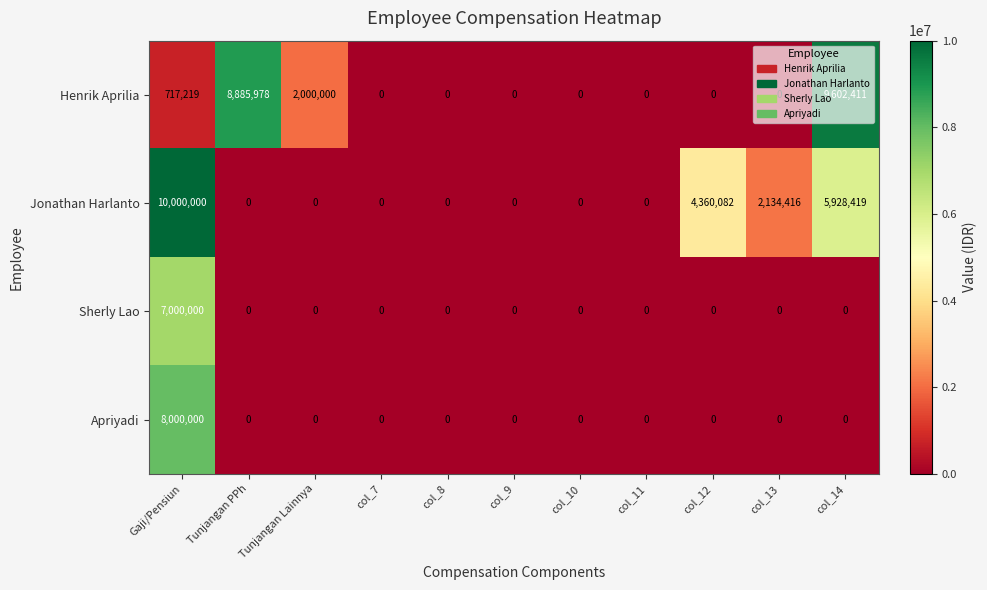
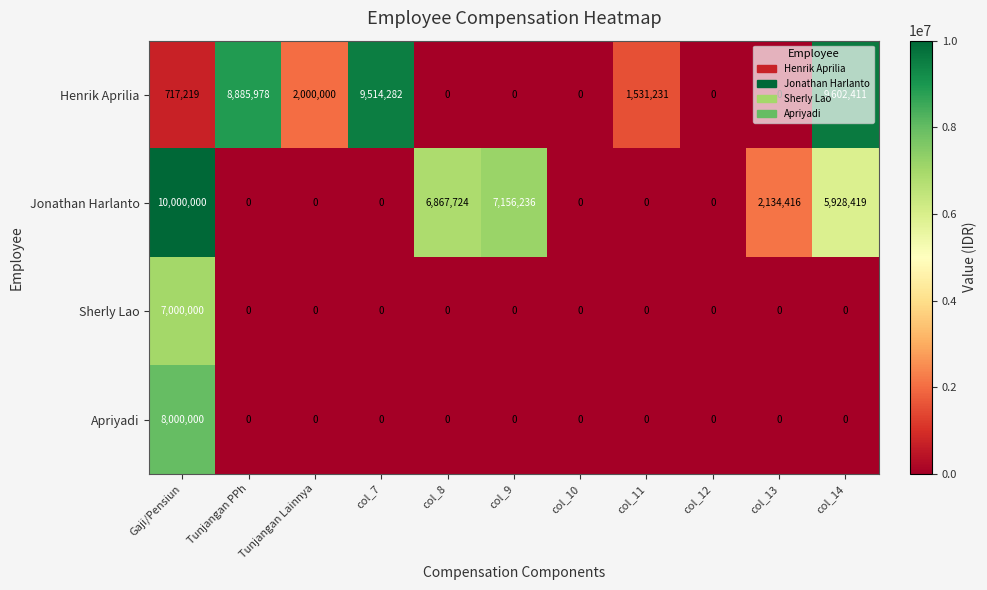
  {
    "Henrik Aprilia": {
      "Gaji/Pensiun": "717,219",
      "Tunjangan PPh": "8,885,978",
      "Tunjangan Lainnya": "2,000,000",
-     "col_7": "0",
+     "col_7": "9,514,282",
      "col_8": "0",
      "col_9": "0",
      "col_10": "0",
-     "col_11": "0",
+     "col_11": "1,531,231",
      "col_12": "0"
    },
    "Jonathan Harlanto": {
      "Gaji/Pensiun": "10,000,000",
      "Tunjangan PPh": "0",
      "Tunjangan Lainnya": "0",
      "col_7": "0",
-     "col_8": "0",
-     "col_9": "0",
+     "col_8": "6,867,724",
+     "col_9": "7,156,236",
      "col_10": "0",
      "col_11": "0",
-     "col_12": "4,360,082",
+     "col_12": "0",
      "col_13": "2,134,416",
      "col_14": "5,928,419"
    },
    "Sherly Lao": {
      "Gaji/Pensiun": "7,000,000",
      "Tunjangan PPh": "0",
      "Tunjangan Lainnya": "0",
      "col_7": "0",
      "col_8": "0",
      "col_9": "0",
      "col_10": "0",
      "col_11": "0",
      "col_12": "0",
      "col_13": "0",
      "col_14": "0"
    },
    "Apriyadi": {
      "Gaji/Pensiun": "8,000,000",
      "Tunjangan PPh": "0",
      "Tunjangan Lainnya": "0",
      "col_7": "0",
      "col_8": "0",
      "col_9": "0",
      "col_10": "0",
      "col_11": "0",
      "col_12": "0",
      "col_13": "0",
      "col_14": "0"
    }
  }
